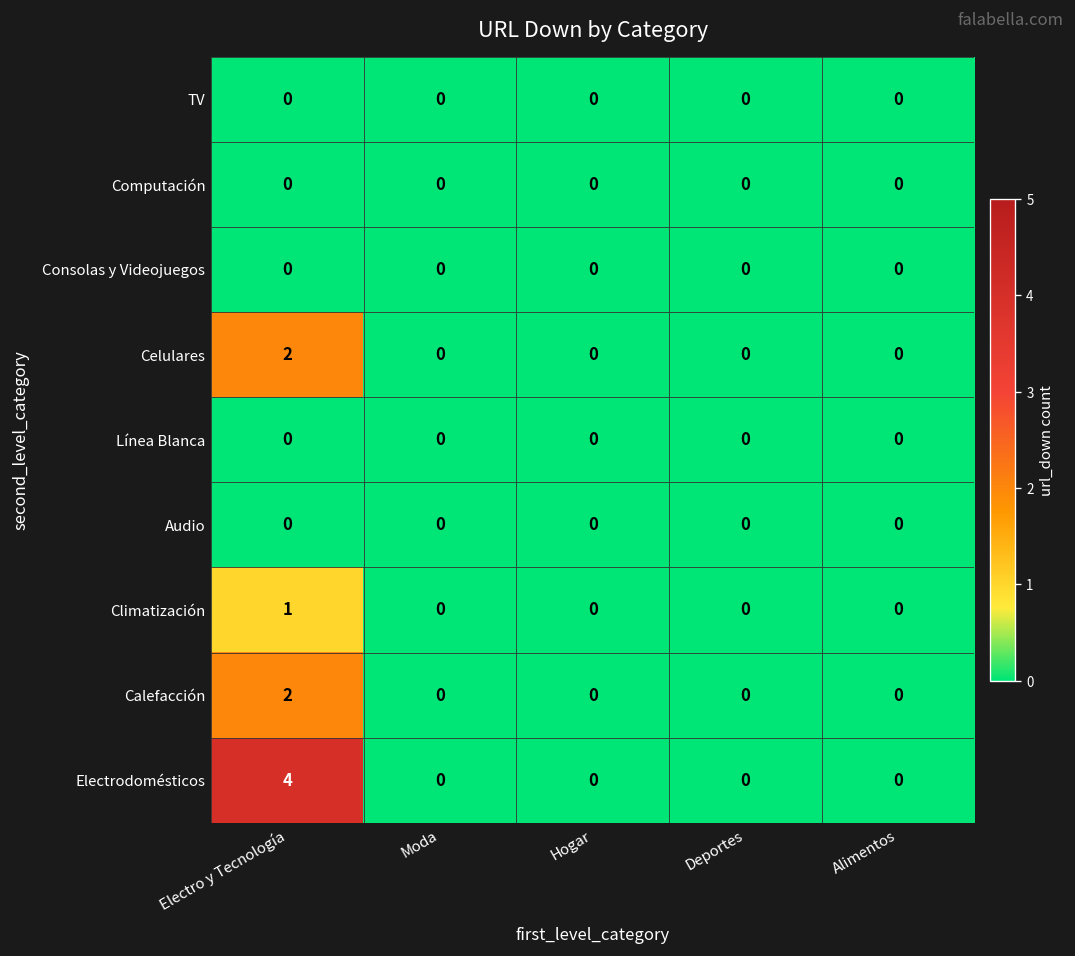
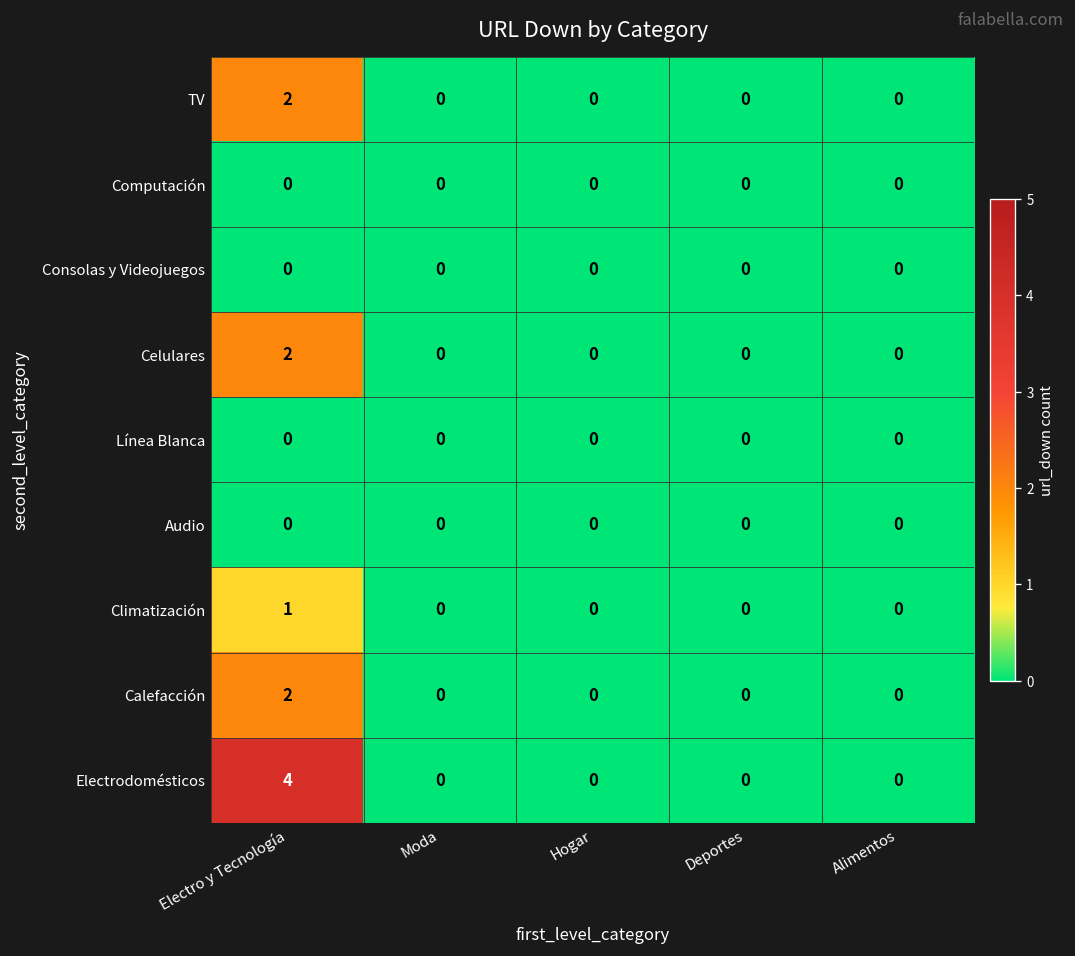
  {
    "TV": {
-     "Electro y Tecnología": 0,
+     "Electro y Tecnología": 2,
      "Moda": 0,
      "Hogar": 0,
      "Deportes": 0,
      "Alimentos": 0
    },
    "Computación": {
      "Electro y Tecnología": 0,
      "Moda": 0,
      "Hogar": 0,
      "Deportes": 0,
      "Alimentos": 0
    },
    "Consolas y Videojuegos": {
      "Electro y Tecnología": 0,
      "Moda": 0,
      "Hogar": 0,
      "Deportes": 0,
      "Alimentos": 0
    },
    "Celulares": {
      "Electro y Tecnología": 2,
      "Moda": 0,
      "Hogar": 0,
      "Deportes": 0,
      "Alimentos": 0
    },
    "Línea Blanca": {
      "Electro y Tecnología": 0,
      "Moda": 0,
      "Hogar": 0,
      "Deportes": 0,
      "Alimentos": 0
    },
    "Audio": {
      "Electro y Tecnología": 0,
      "Moda": 0,
      "Hogar": 0,
      "Deportes": 0,
      "Alimentos": 0
    },
    "Climatización": {
      "Electro y Tecnología": 1,
      "Moda": 0,
      "Hogar": 0,
      "Deportes": 0,
      "Alimentos": 0
    },
    "Calefacción": {
      "Electro y Tecnología": 2,
      "Moda": 0,
      "Hogar": 0,
      "Deportes": 0,
      "Alimentos": 0
    },
    "Electrodomésticos": {
      "Electro y Tecnología": 4,
      "Moda": 0,
      "Hogar": 0,
      "Deportes": 0,
      "Alimentos": 0
    }
  }
